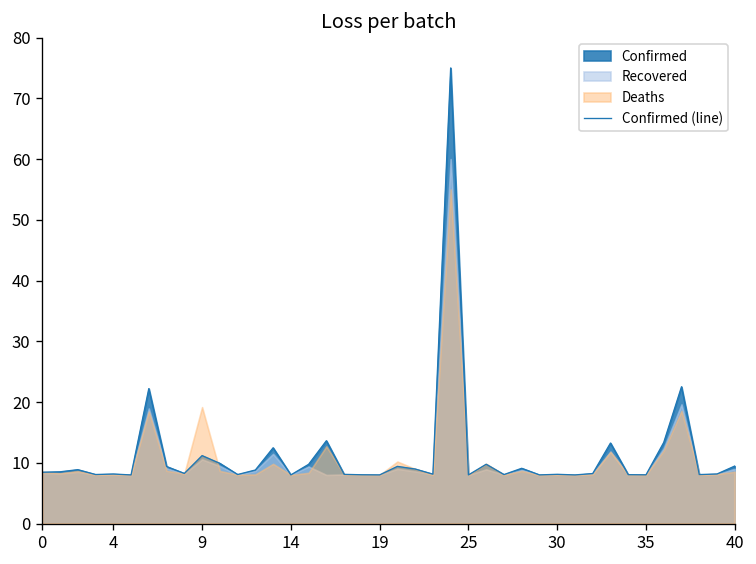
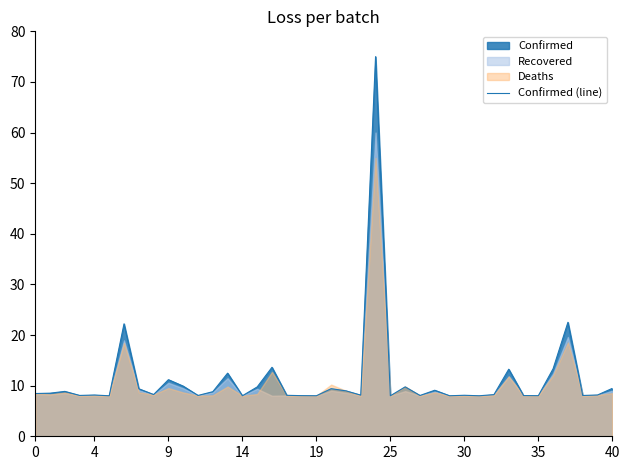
  {
    "Confirmed": {
      "9": 11
    },
    "Recovered": {
      "9": 11
    },
    "Deaths": {
-     "9": 19
+     "9": 10
    }
  }
